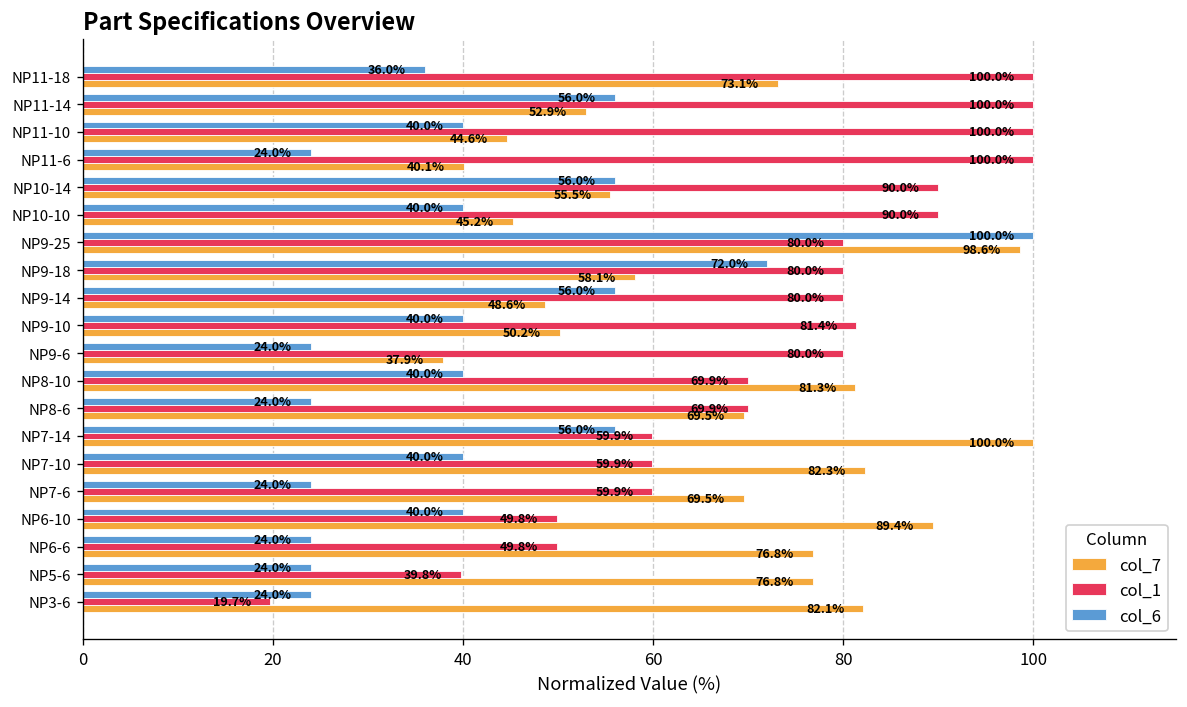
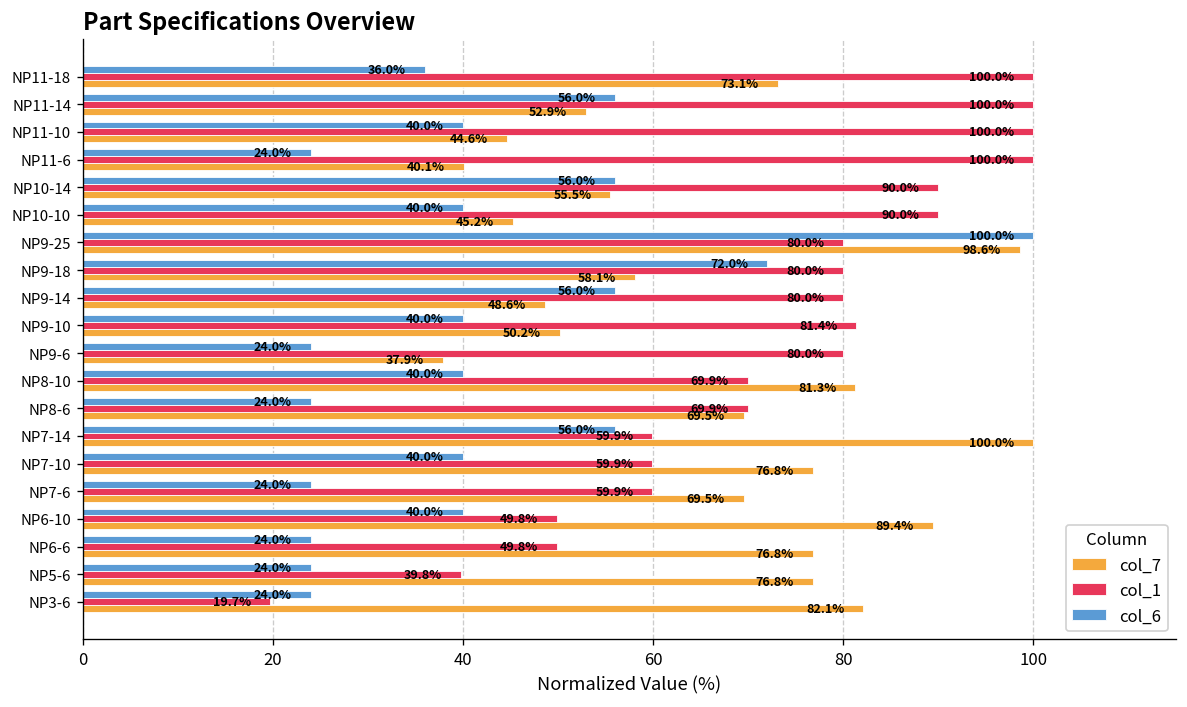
  {
    "col_7": {
      "NP11-18": "73.1%",
      "NP11-14": "52.9%",
      "NP11-10": "44.6%",
      "NP11-6": "40.1%",
      "NP10-14": "55.5%",
      "NP10-10": "45.2%",
      "NP9-25": "98.6%",
      "NP9-18": "58.1%",
      "NP9-14": "48.6%",
      "NP9-10": "50.2%",
      "NP9-6": "37.9%",
      "NP8-10": "81.3%",
      "NP7-14": "100.0%",
-     "NP7-10": "82.3%",
+     "NP7-10": "76.8%",
      "NP7-6": "69.5%",
      "NP6-10": "89.4%",
      "NP6-6": "76.8%",
      "NP5-6": "76.8%",
      "NP3-6": "82.1%"
    },
    "col_1": {
      "NP11-18": "100.0%",
      "NP11-14": "100.0%",
      "NP11-10": "100.0%",
      "NP11-6": "100.0%",
      "NP10-14": "90.0%",
      "NP10-10": "90.0%",
      "NP9-25": "80.0%",
      "NP9-18": "80.0%",
      "NP9-14": "80.0%",
      "NP9-10": "81.4%",
      "NP9-6": "80.0%",
      "NP8-10": "69.9%",
      "NP7-14": "59.9%",
      "NP7-10": "59.9%",
      "NP7-6": "59.9%",
      "NP6-10": "49.8%",
      "NP6-6": "49.8%",
      "NP5-6": "39.8%",
      "NP3-6": "19.7%"
    },
    "col_6": {
      "NP11-18": "36.0%",
      "NP11-14": "56.0%",
      "NP11-10": "40.0%",
      "NP11-6": "24.0%",
      "NP10-14": "56.0%",
      "NP10-10": "40.0%",
      "NP9-25": "100.0%",
      "NP9-18": "72.0%",
      "NP9-14": "56.0%",
      "NP9-10": "40.0%",
      "NP9-6": "24.0%",
      "NP8-10": "40.0%",
      "NP8-6": "24.0%",
      "NP7-14": "56.0%",
      "NP7-10": "40.0%",
      "NP7-6": "24.0%",
      "NP6-10": "40.0%",
      "NP6-6": "24.0%",
      "NP5-6": "24.0%",
      "NP3-6": "24.0%"
    }
  }
